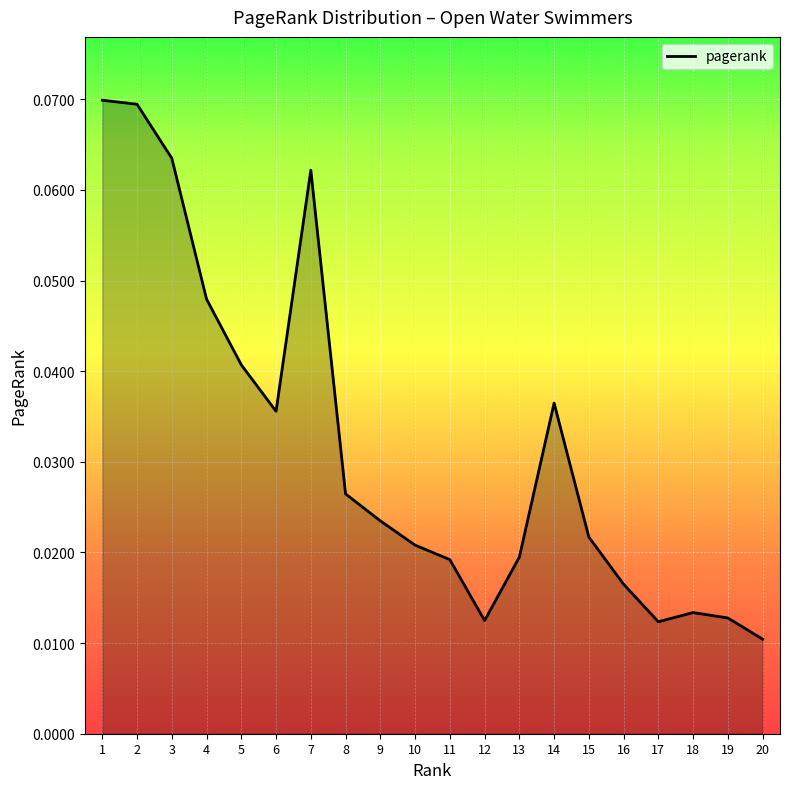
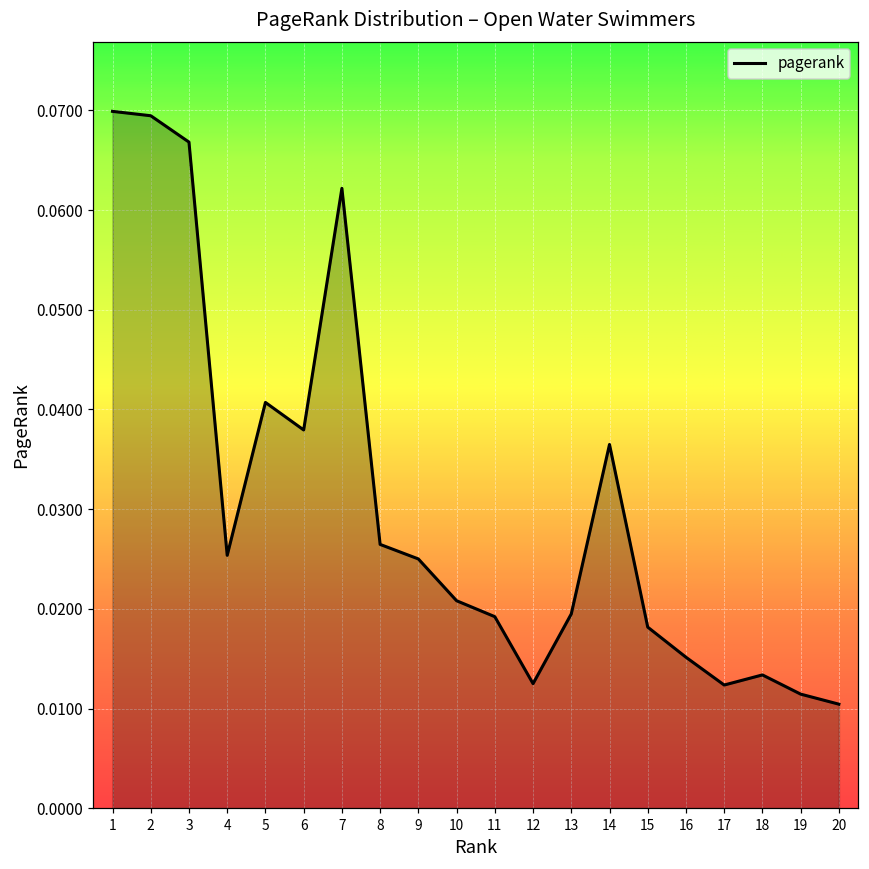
  {
    "1": 0.070,
    "2": 0.069,
-   "3": 0.063,
-   "4": 0.048,
+   "3": 0.067,
+   "4": 0.025,
    "5": 0.041,
-   "6": 0.036,
+   "6": 0.038,
    "7": 0.062,
    "8": 0.026,
-   "9": 0.023,
+   "9": 0.025,
    "10": 0.021,
    "11": 0.019,
    "12": 0.012,
    "13": 0.019,
    "14": 0.036,
-   "15": 0.022,
-   "16": 0.016,
+   "15": 0.018,
+   "16": 0.015,
    "17": 0.012,
    "18": 0.013,
-   "19": 0.013,
+   "19": 0.011,
    "20": 0.010
  }
